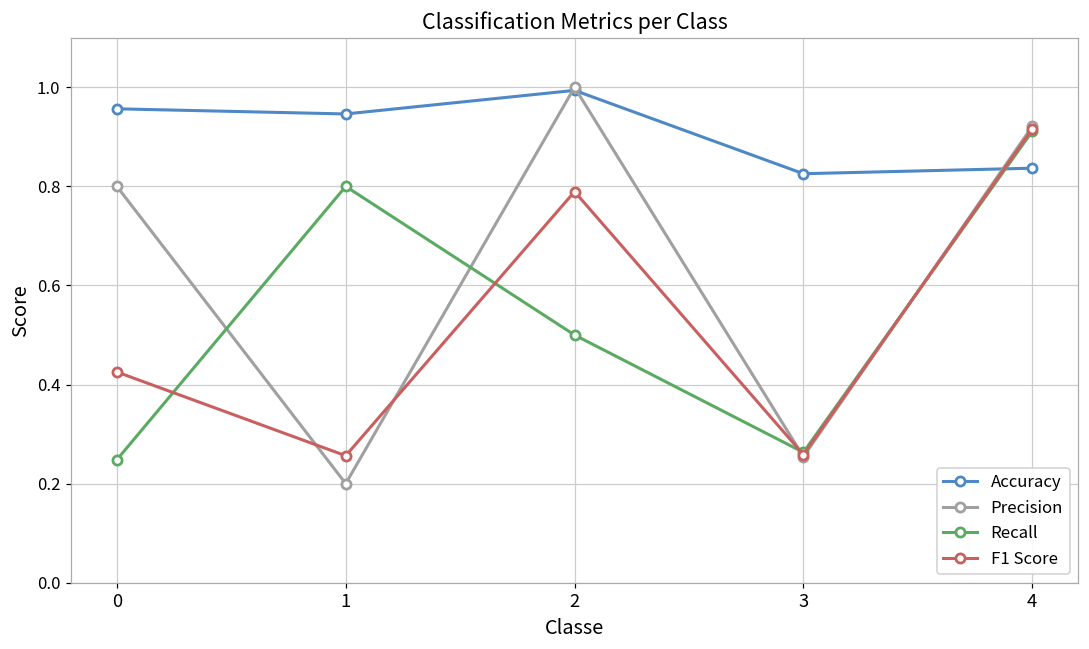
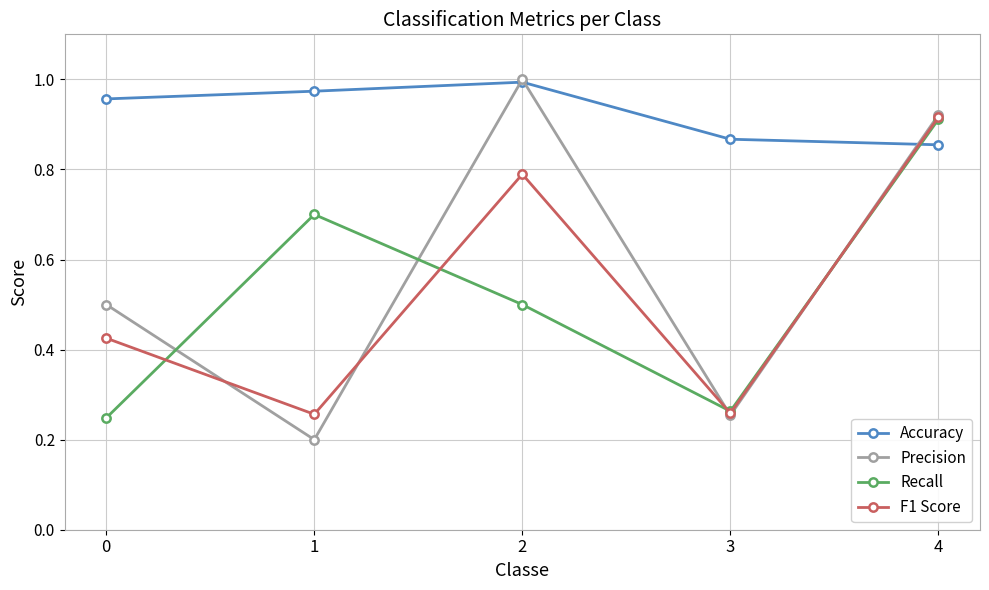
  {
    "Accuracy": {
      "0": 0.96,
-     "1": 0.95,
+     "1": 0.97,
      "2": 0.99,
-     "3": 0.83,
-     "4": 0.84
+     "3": 0.87,
+     "4": 0.85
    },
    "Precision": {
-     "0": 0.8,
+     "0": 0.5,
      "1": 0.2,
      "2": 1.0
    },
    "Recall": {
      "0": 0.25,
-     "1": 0.8,
+     "1": 0.7,
      "2": 0.5
    },
    "F1 Score": {
      "0": 0.43,
      "1": 0.26,
      "2": 0.79
    }
  }
